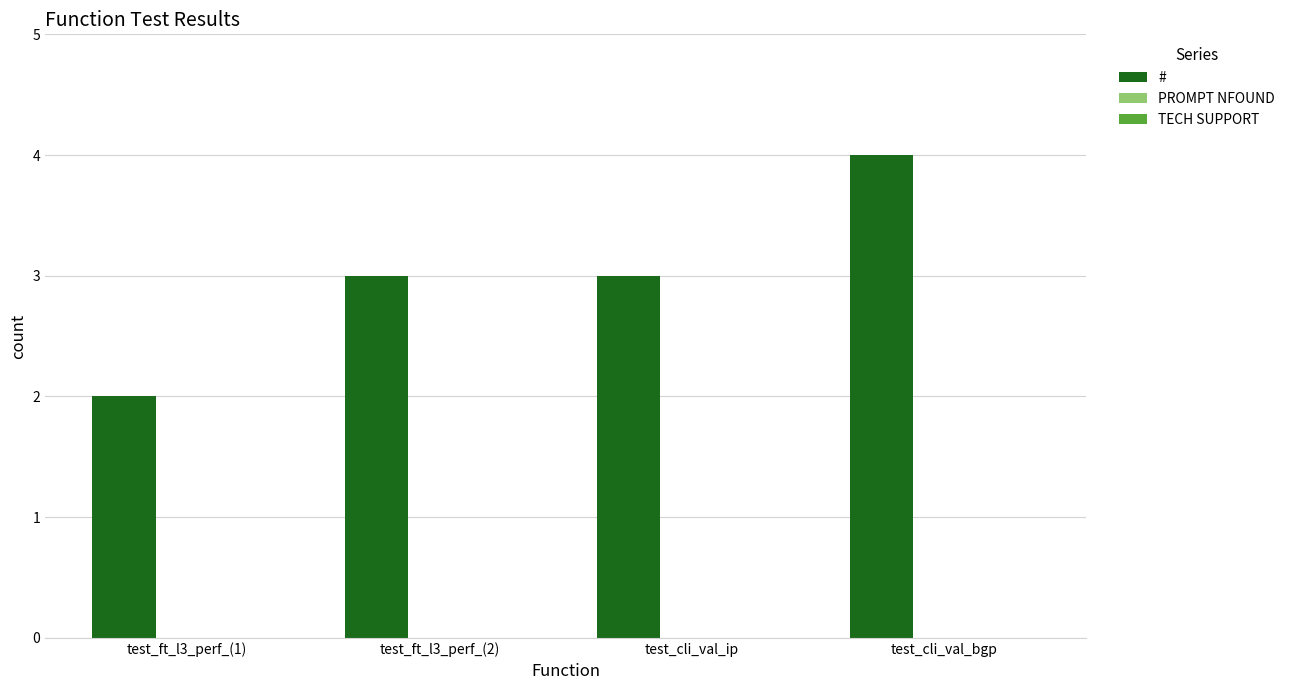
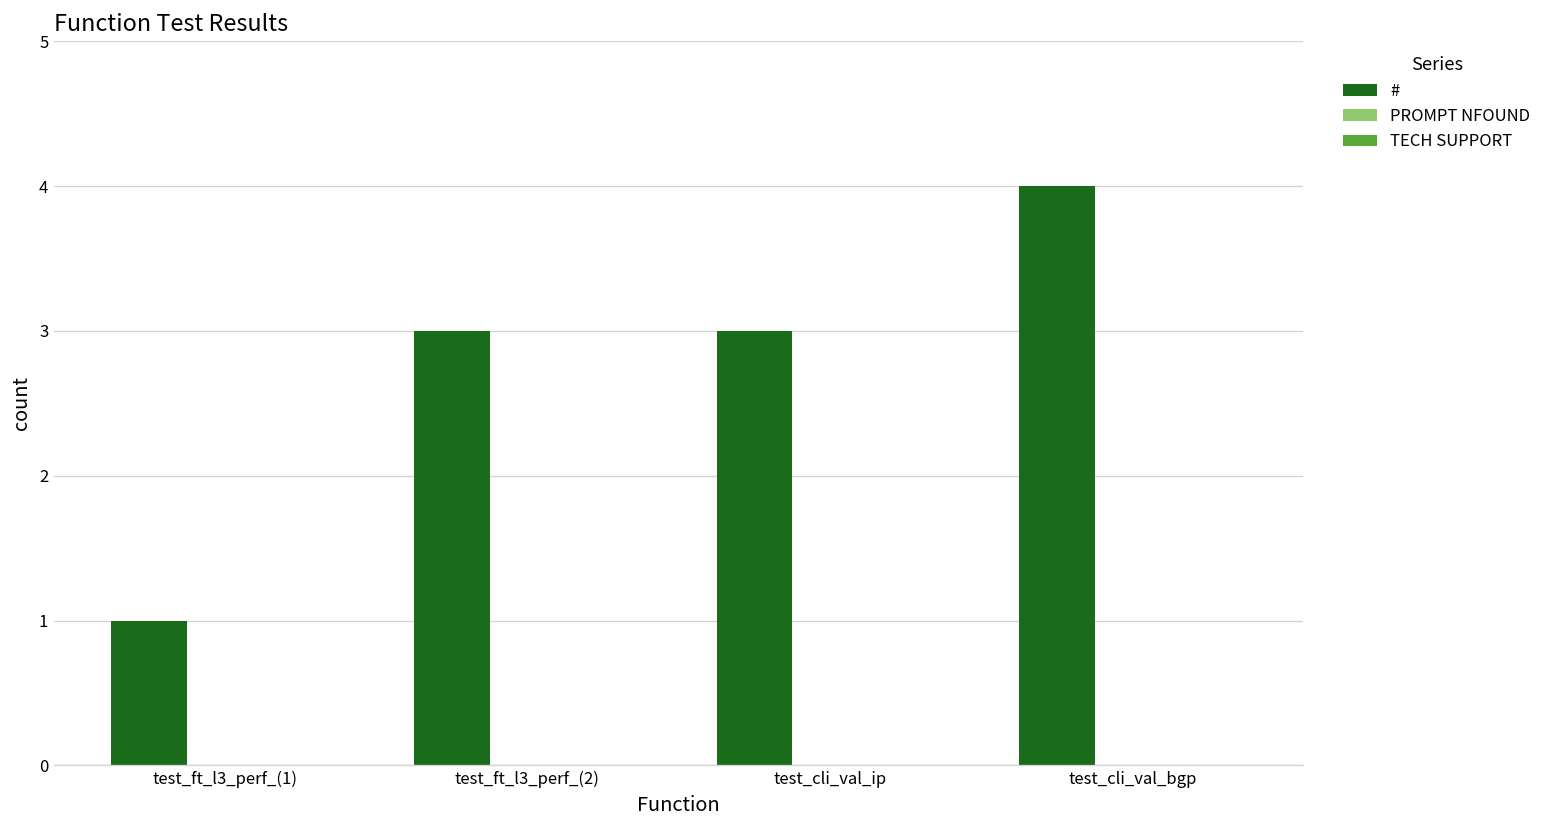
  {
    "#": {
-     "test_ft_l3_perf_(1)": 2,
+     "test_ft_l3_perf_(1)": 1,
      "test_ft_l3_perf_(2)": 3,
      "test_cli_val_ip": 3,
      "test_cli_val_bgp": 4
    },
    "PROMPT NFOUND": {
      "test_ft_l3_perf_(1)": 0,
      "test_ft_l3_perf_(2)": 0,
      "test_cli_val_ip": 0,
      "test_cli_val_bgp": 0
    },
    "TECH SUPPORT": {
      "test_ft_l3_perf_(1)": 0,
      "test_ft_l3_perf_(2)": 0,
      "test_cli_val_ip": 0,
      "test_cli_val_bgp": 0
    }
  }
